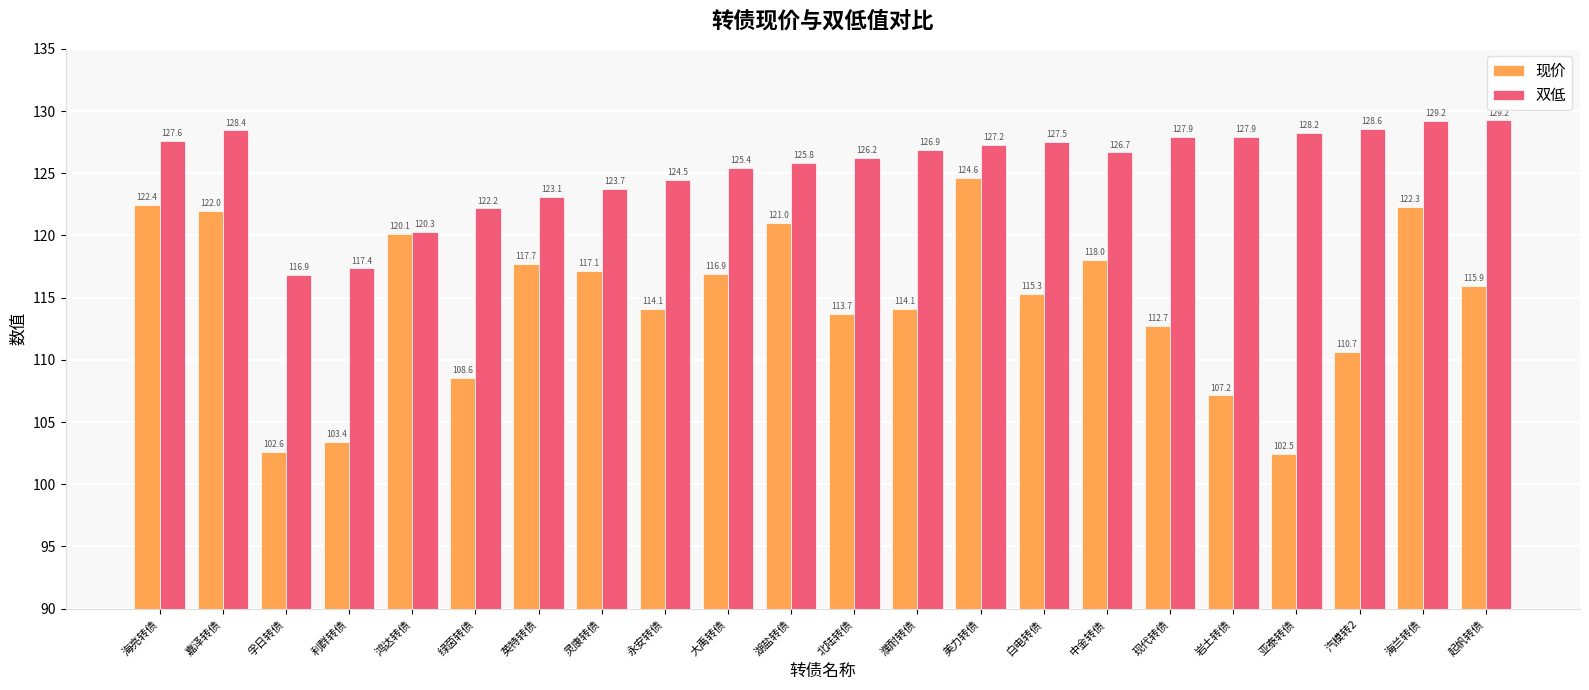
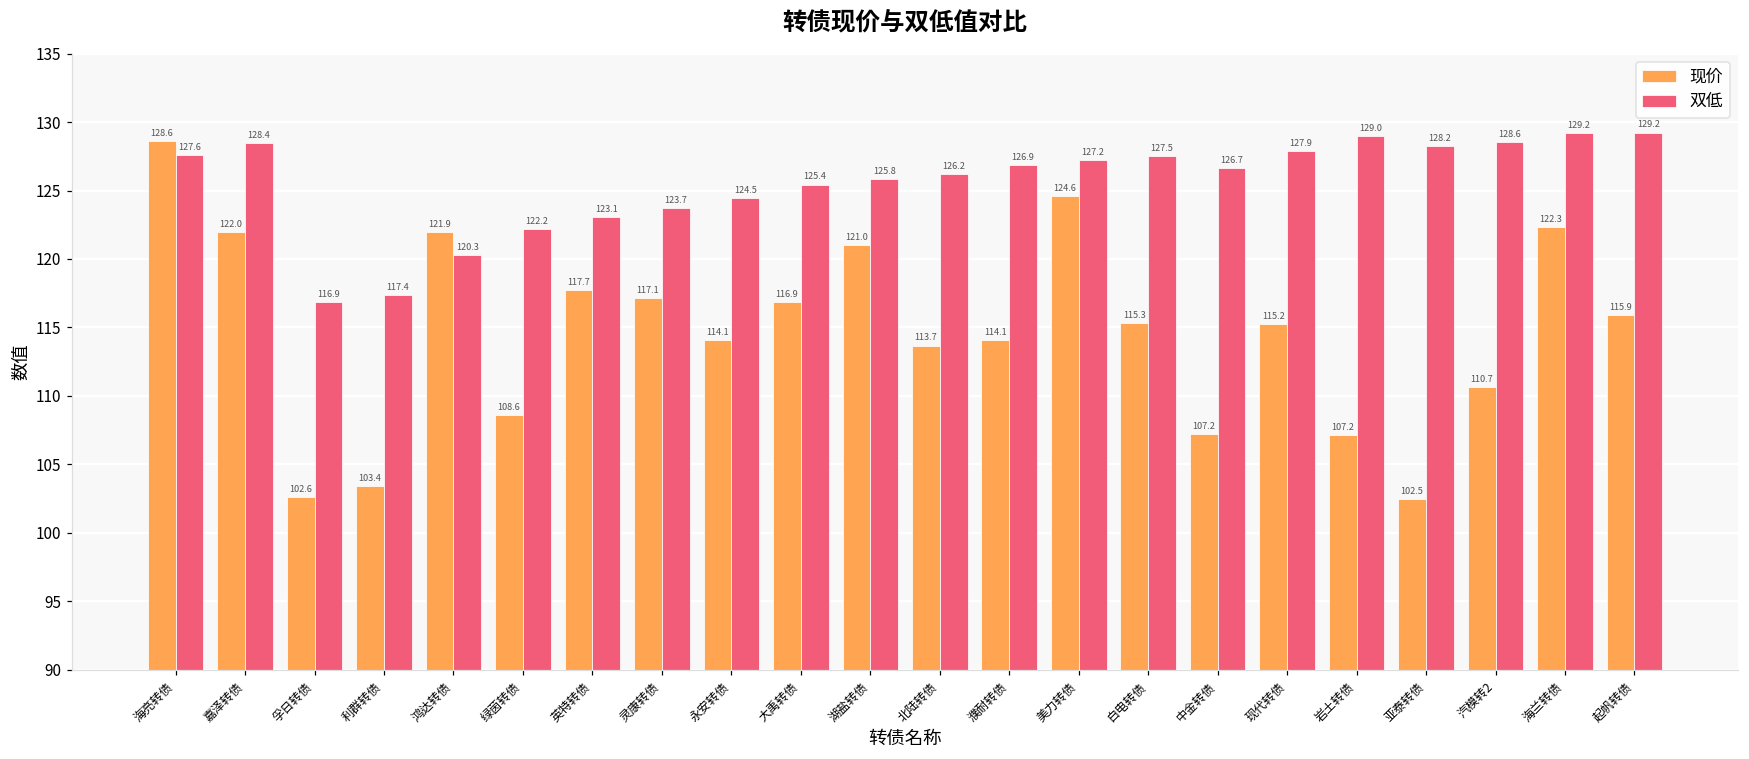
  {
    "现价": {
-     "海亮转债": 122.4,
+     "海亮转债": 128.6,
      "嘉泽转债": 122.0,
      "孚日转债": 102.6,
      "利群转债": 103.4,
-     "鸿达转债": 120.1,
+     "鸿达转债": 121.9,
      "绿茵转债": 108.6,
      "英特转债": 117.7,
      "灵康转债": 117.1,
      "永安转债": 114.1,
      "大禹转债": 116.9,
      "湖盐转债": 121.0,
      "北陆转债": 113.7,
      "濮耐转债": 114.1,
      "美力转债": 124.6,
      "白电转债": 115.3,
-     "中金转债": 118.0,
-     "现代转债": 112.7,
+     "中金转债": 107.2,
+     "现代转债": 115.2,
      "岩土转债": 107.2,
      "亚泰转债": 102.5,
      "汽模转2": 110.7,
      "海兰转债": 122.3,
      "起帆转债": 115.9
    },
    "双低": {
      "海亮转债": 127.6,
      "嘉泽转债": 128.4,
      "孚日转债": 116.9,
      "利群转债": 117.4,
      "鸿达转债": 120.3,
      "绿茵转债": 122.2,
      "英特转债": 123.1,
      "灵康转债": 123.7,
      "永安转债": 124.5,
      "大禹转债": 125.4,
      "湖盐转债": 125.8,
      "北陆转债": 126.2,
      "濮耐转债": 126.9,
      "美力转债": 127.2,
      "白电转债": 127.5,
      "中金转债": 126.7,
      "现代转债": 127.9,
-     "岩土转债": 127.9,
+     "岩土转债": 129.0,
      "亚泰转债": 128.2,
      "汽模转2": 128.6,
      "海兰转债": 129.2
    }
  }
